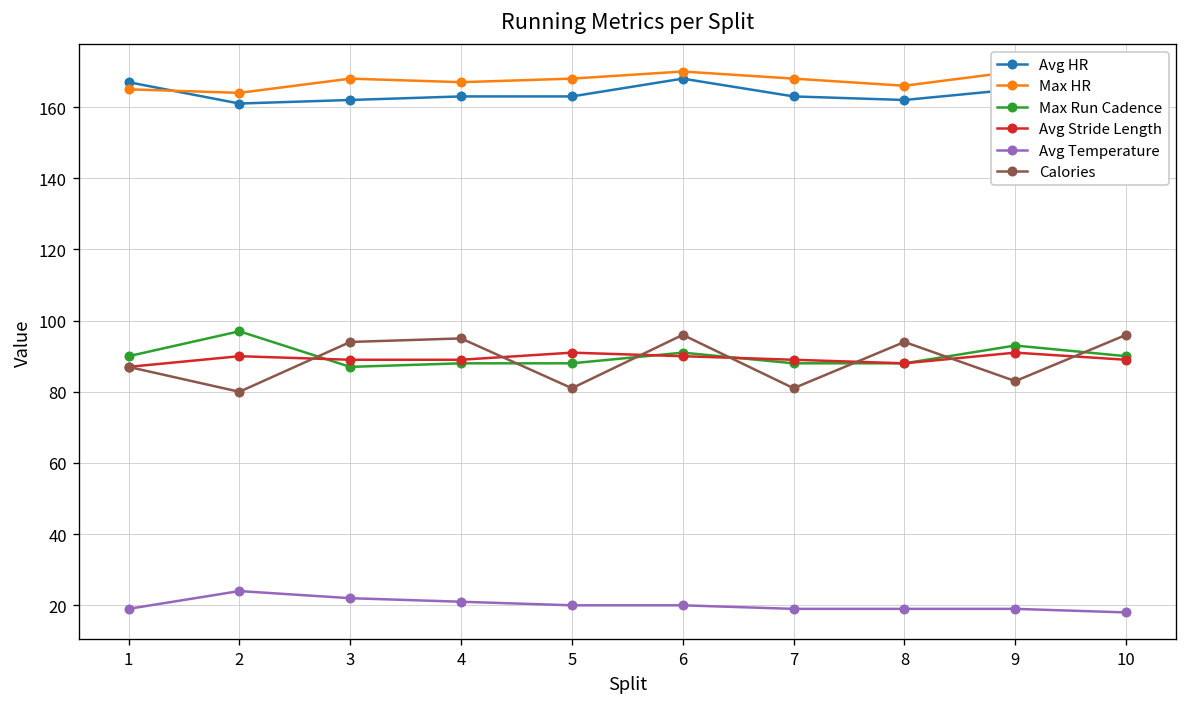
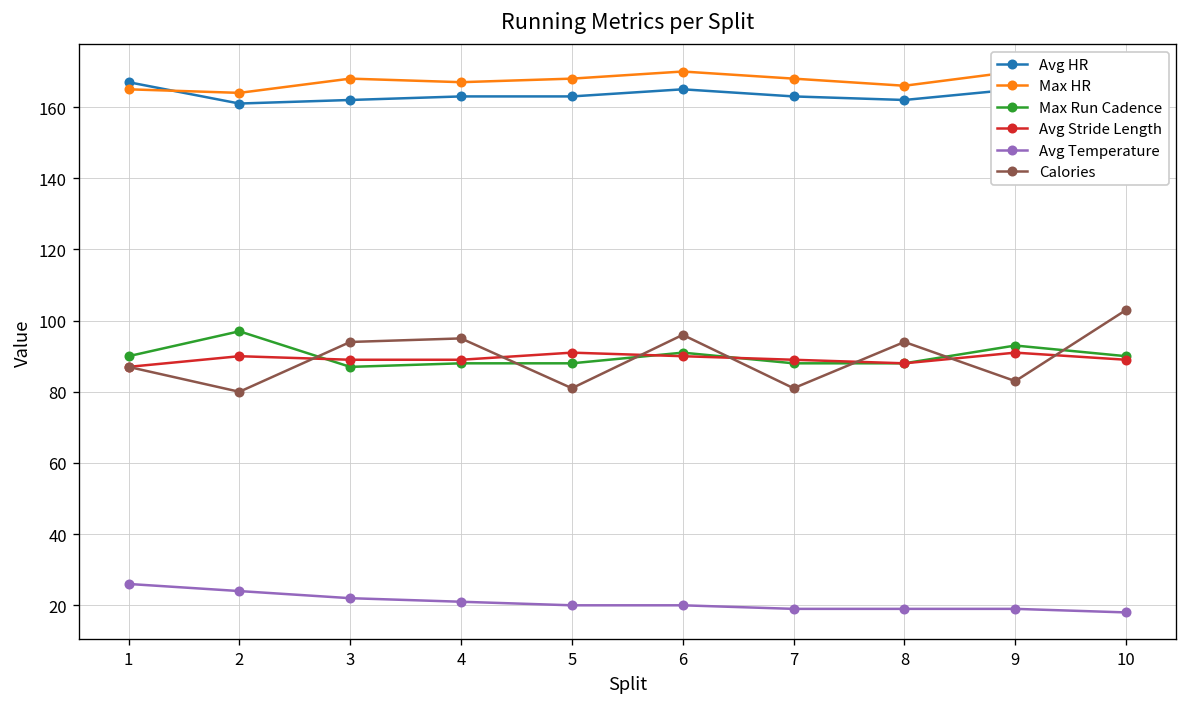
  {
    "Avg HR": {
      "1": 167,
      "2": 161,
      "3": 162,
      "4": 163,
      "5": 163,
-     "6": 168,
+     "6": 165,
      "7": 163,
      "8": 162
    },
    "Max HR": {
      "1": 165,
      "2": 164,
      "3": 168,
      "4": 167,
      "5": 168,
      "6": 170,
      "7": 168,
      "8": 166
    },
    "Max Run Cadence": {
      "1": 90,
      "2": 97,
      "3": 87,
      "4": 88,
      "5": 88,
      "6": 91,
      "7": 88,
      "9": 93,
      "10": 90
    },
    "Avg Stride Length": {
      "2": 90,
      "3": 89,
      "4": 89,
      "5": 91,
      "6": 90,
      "7": 89,
      "9": 91,
      "10": 89
    },
    "Avg Temperature": {
-     "1": 19,
+     "1": 26,
      "2": 24,
      "3": 22,
      "4": 21,
      "5": 20,
      "6": 20,
      "7": 19,
      "8": 19,
      "9": 19,
      "10": 18
    },
    "Calories": {
      "2": 80,
      "3": 94,
      "4": 95,
      "5": 81,
      "6": 96,
      "7": 81,
      "8": 94,
      "9": 83,
-     "10": 96
+     "10": 103
    }
  }
